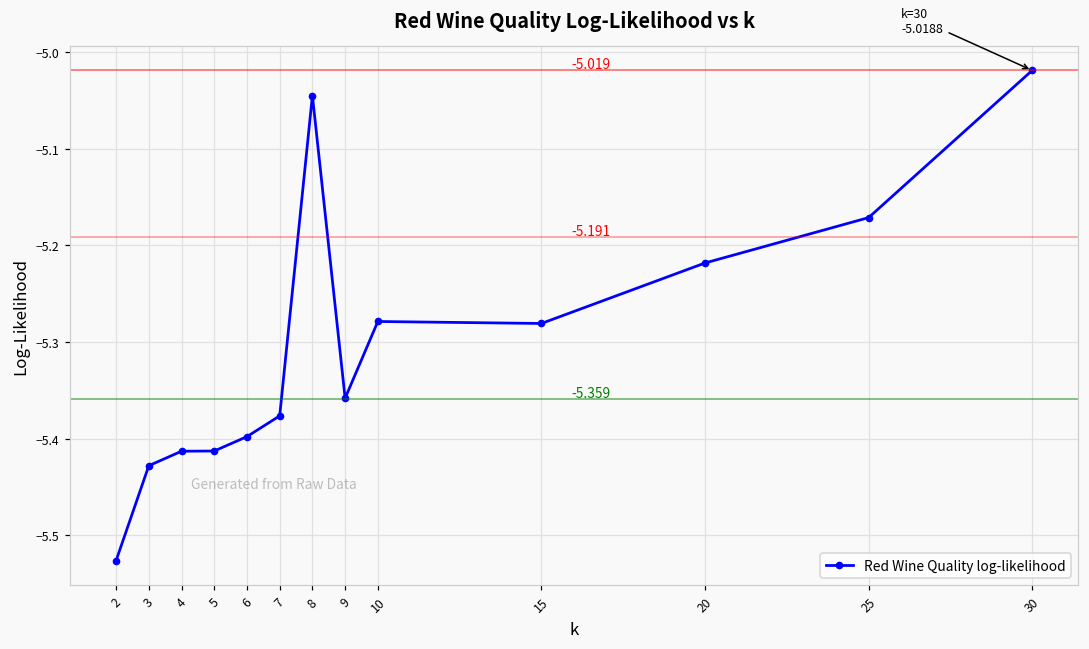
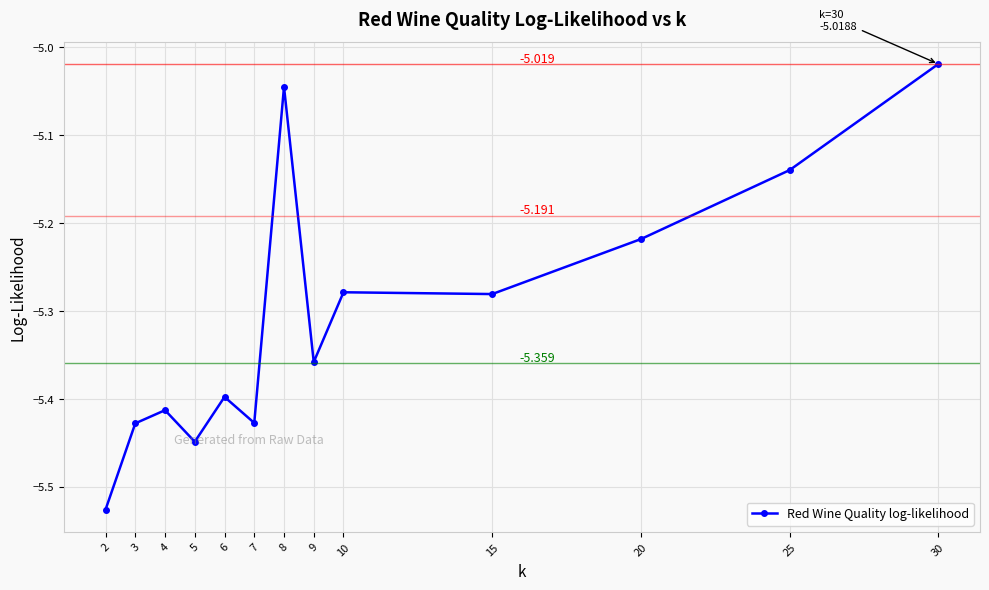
  {
    "2": -5.53,
    "3": -5.43,
    "4": -5.41,
-   "5": -5.41,
+   "5": -5.45,
    "6": -5.40,
-   "7": -5.38,
+   "7": -5.43,
    "8": -5.04,
    "9": -5.36,
    "10": -5.28,
    "15": -5.28,
    "20": -5.22,
-   "25": -5.17
+   "25": -5.14
  }
